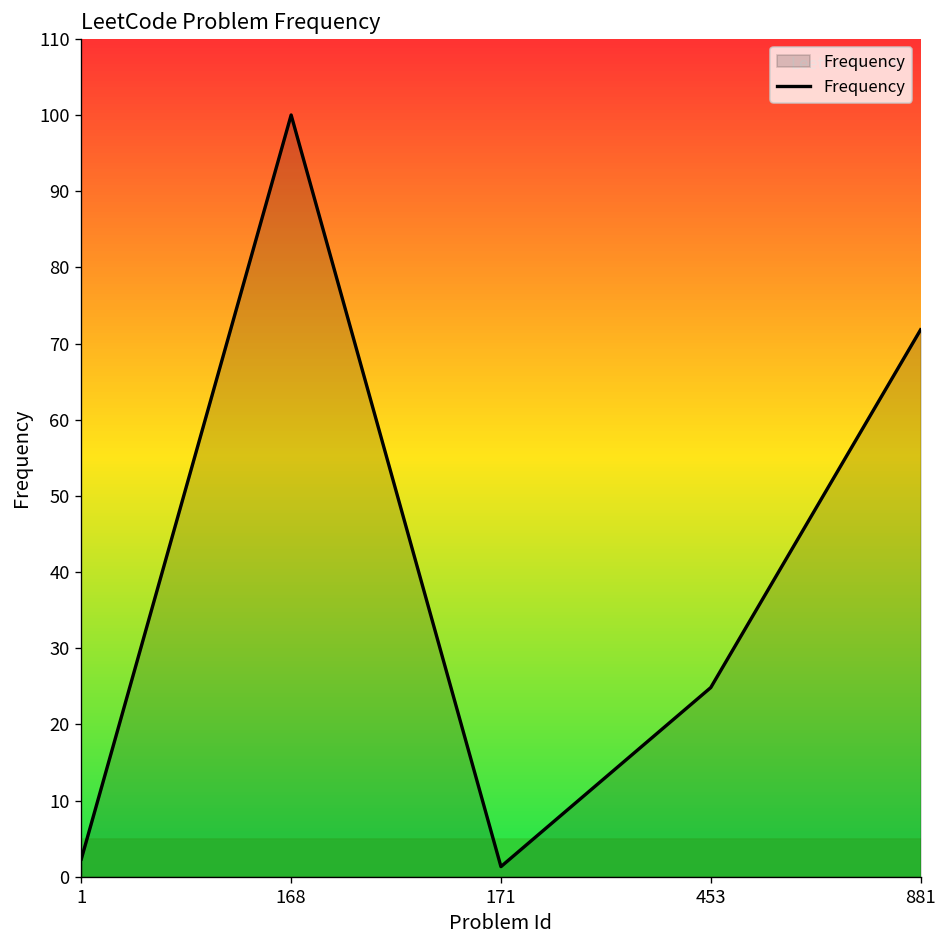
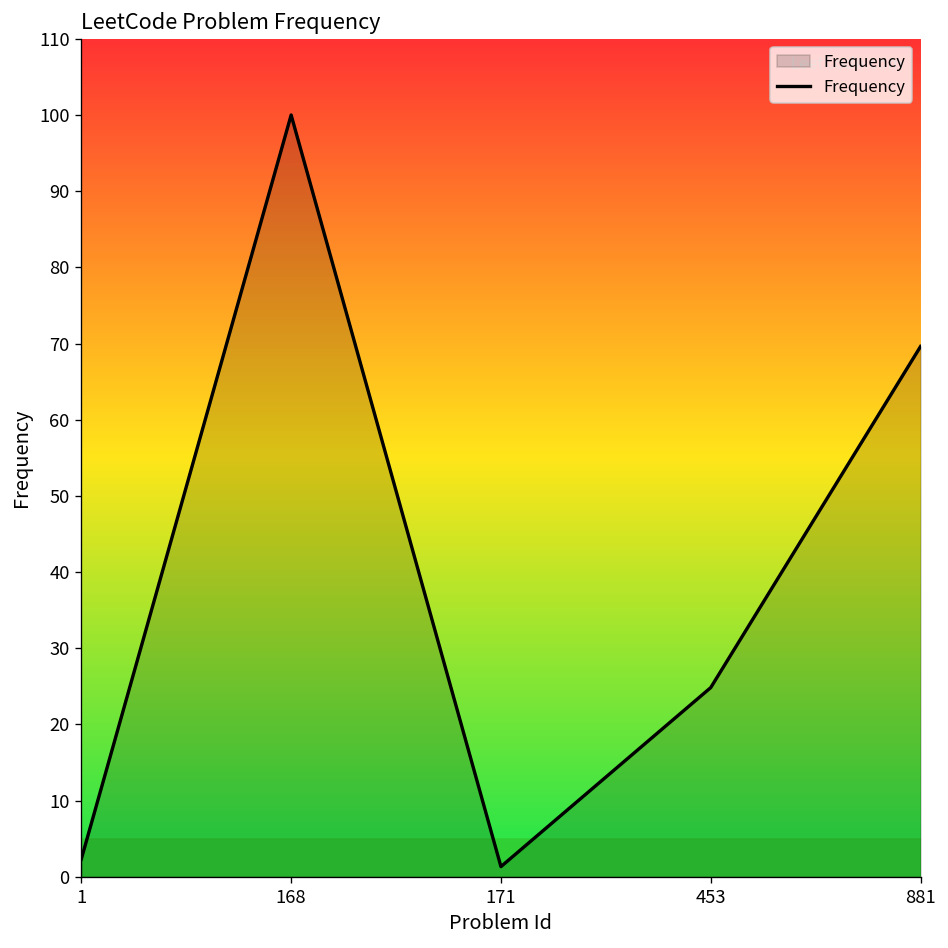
  {
    "168": 100,
    "453": 25,
-   "881": 72
+   "881": 70
  }
